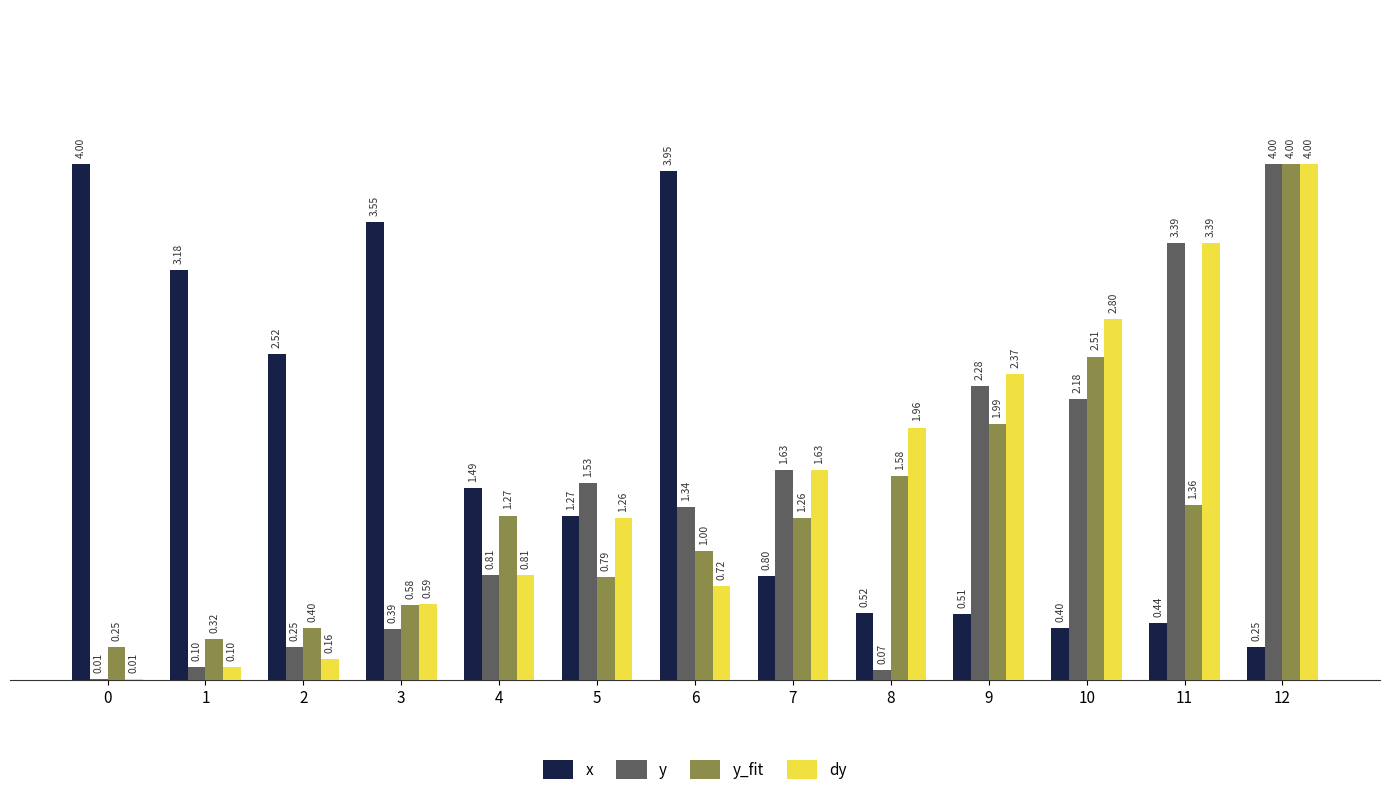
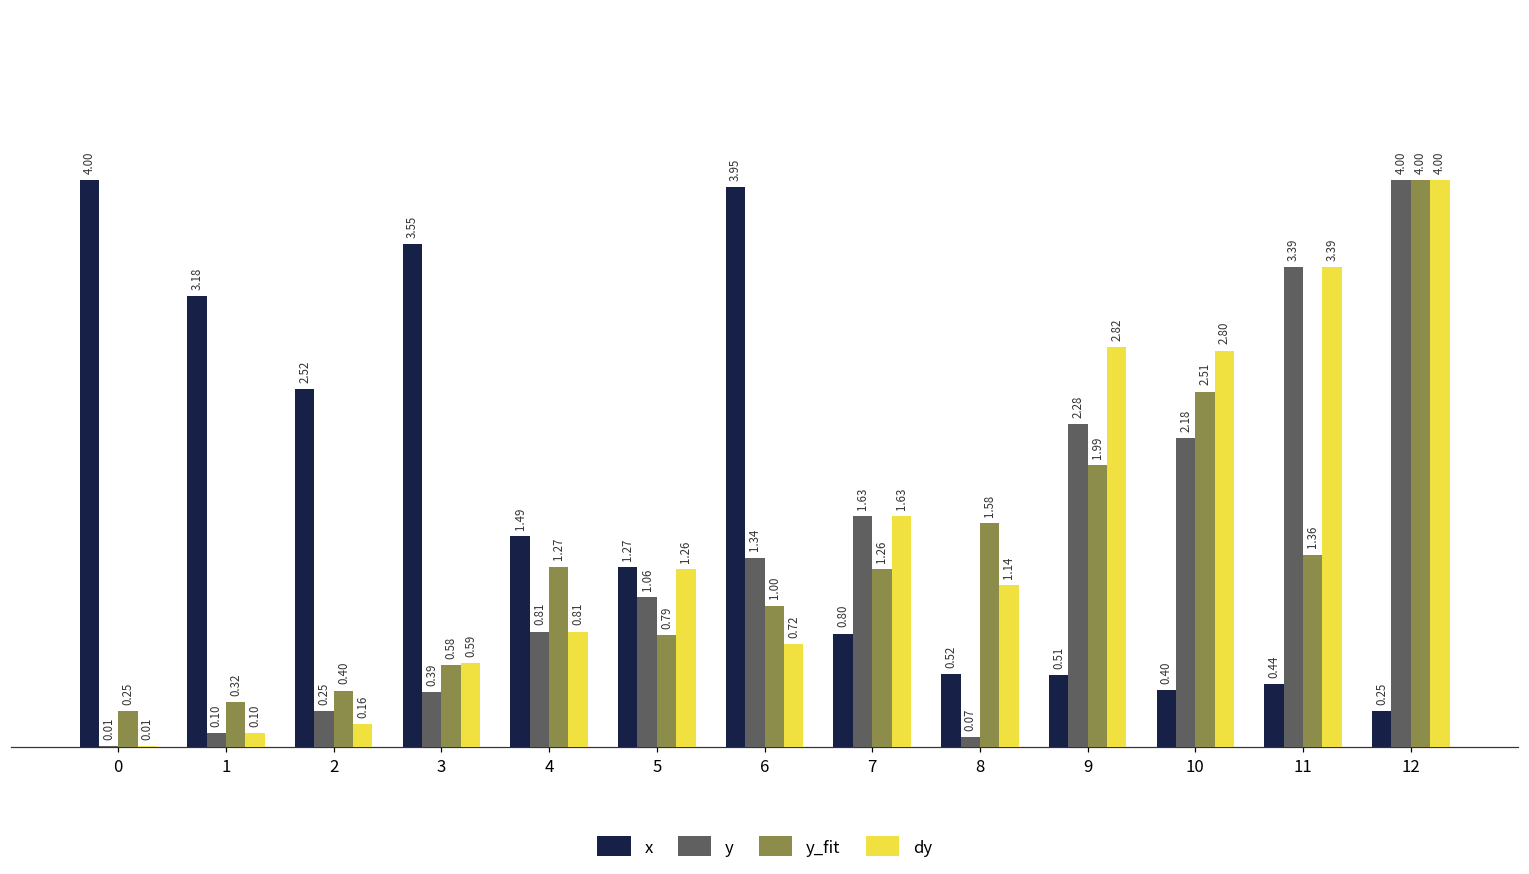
  {
    "x": {
      "0": 4.00,
      "1": 3.18,
      "2": 2.52,
      "3": 3.55,
      "4": 1.49,
      "5": 1.27,
      "6": 3.95,
      "7": 0.80,
      "8": 0.52,
      "9": 0.51,
      "10": 0.40,
      "11": 0.44,
      "12": 0.25
    },
    "y": {
      "0": 0.01,
      "1": 0.10,
      "2": 0.25,
      "3": 0.39,
      "4": 0.81,
-     "5": 1.53,
+     "5": 1.06,
      "6": 1.34,
      "7": 1.63,
      "8": 0.07,
      "9": 2.28,
      "10": 2.18,
      "11": 3.39,
      "12": 4.00
    },
    "y_fit": {
      "0": 0.25,
      "1": 0.32,
      "2": 0.40,
      "3": 0.58,
      "4": 1.27,
      "5": 0.79,
      "6": 1.00,
      "7": 1.26,
      "8": 1.58,
      "9": 1.99,
      "10": 2.51,
      "11": 1.36,
      "12": 4.00
    },
    "dy": {
      "0": 0.01,
      "1": 0.10,
      "2": 0.16,
      "3": 0.59,
      "4": 0.81,
      "5": 1.26,
      "6": 0.72,
      "7": 1.63,
-     "8": 1.96,
-     "9": 2.37,
+     "8": 1.14,
+     "9": 2.82,
      "10": 2.80,
      "11": 3.39,
      "12": 4.00
    }
  }
